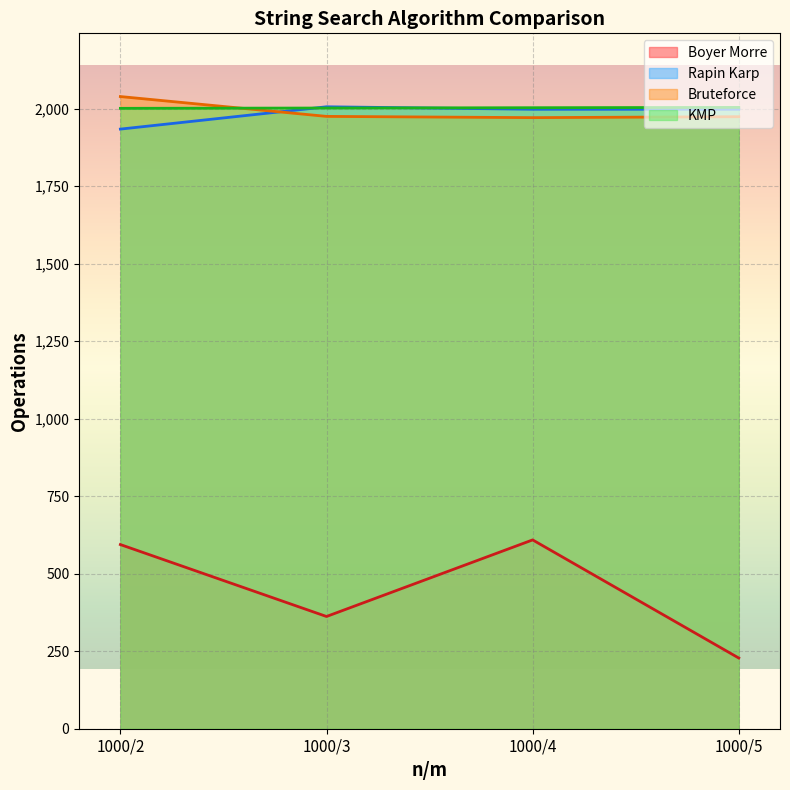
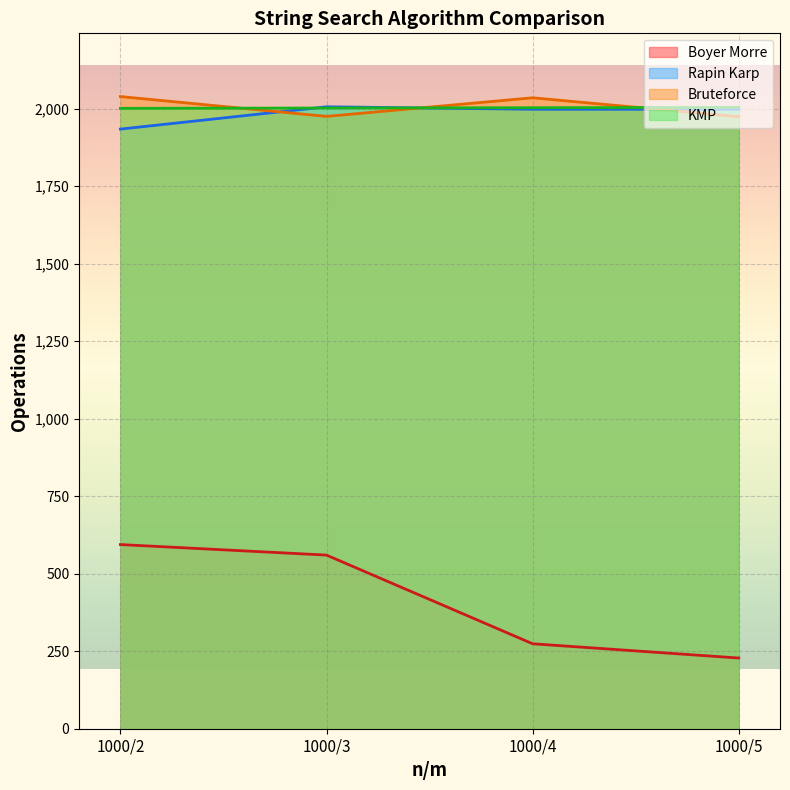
  {
    "Boyer Morre": {
      "1000/2": "590",
-     "1000/3": "360",
-     "1000/4": "610",
+     "1000/3": "560",
+     "1000/4": "270",
      "1000/5": "230"
    },
    "Rapin Karp": {
      "1000/2": "1,930"
    },
    "Bruteforce": {
      "1000/2": "2,040",
      "1000/3": "1,980",
-     "1000/4": "1,970"
+     "1000/4": "2,040"
    },
    "KMP": {
      "1000/2": "2,000"
    }
  }
